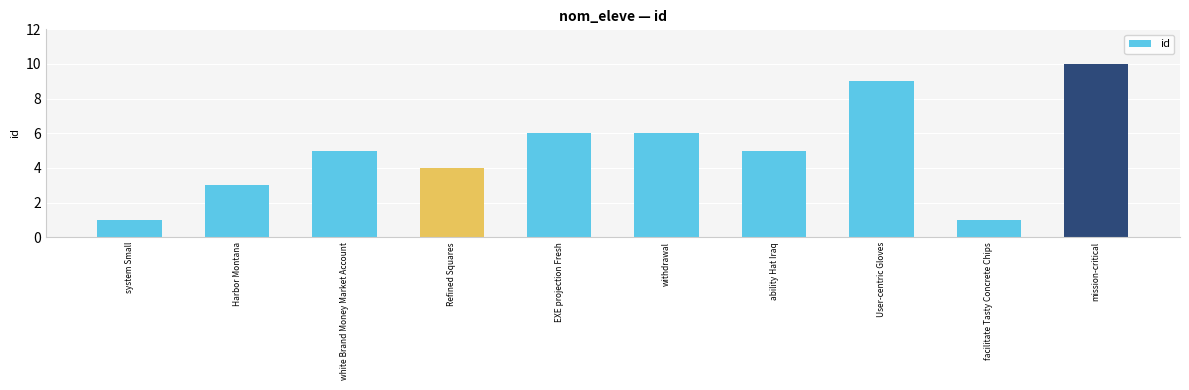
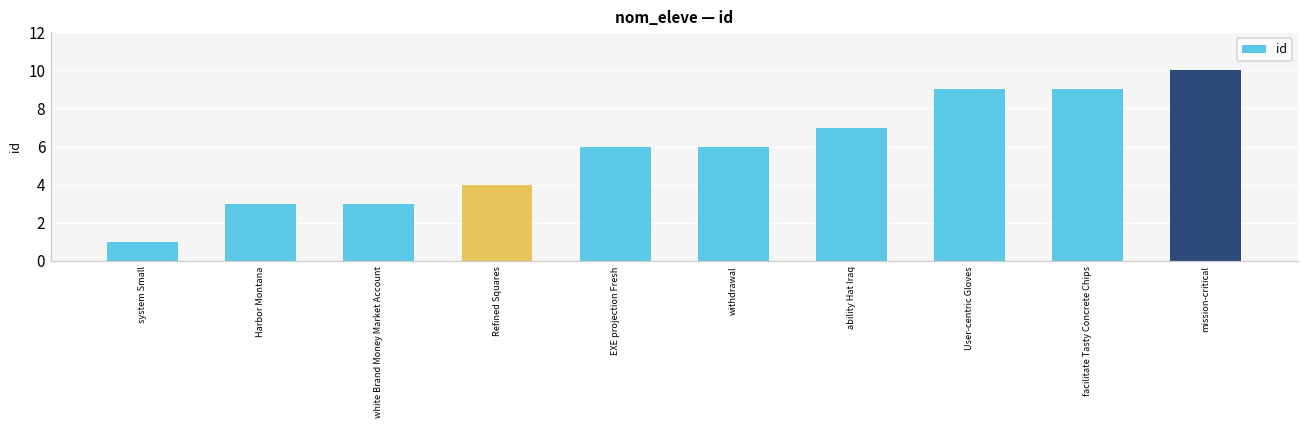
  {
    "system Small": 1,
    "Harbor Montana": 3,
-   "white Brand Money Market Account": 5,
+   "white Brand Money Market Account": 3,
    "Refined Squares": 4,
    "EXE projection Fresh": 6,
    "withdrawal": 6,
-   "ability Hat Iraq": 5,
+   "ability Hat Iraq": 7,
    "User-centric Gloves": 9,
-   "facilitate Tasty Concrete Chips": 1,
+   "facilitate Tasty Concrete Chips": 9,
    "mission-critical": 10
  }
